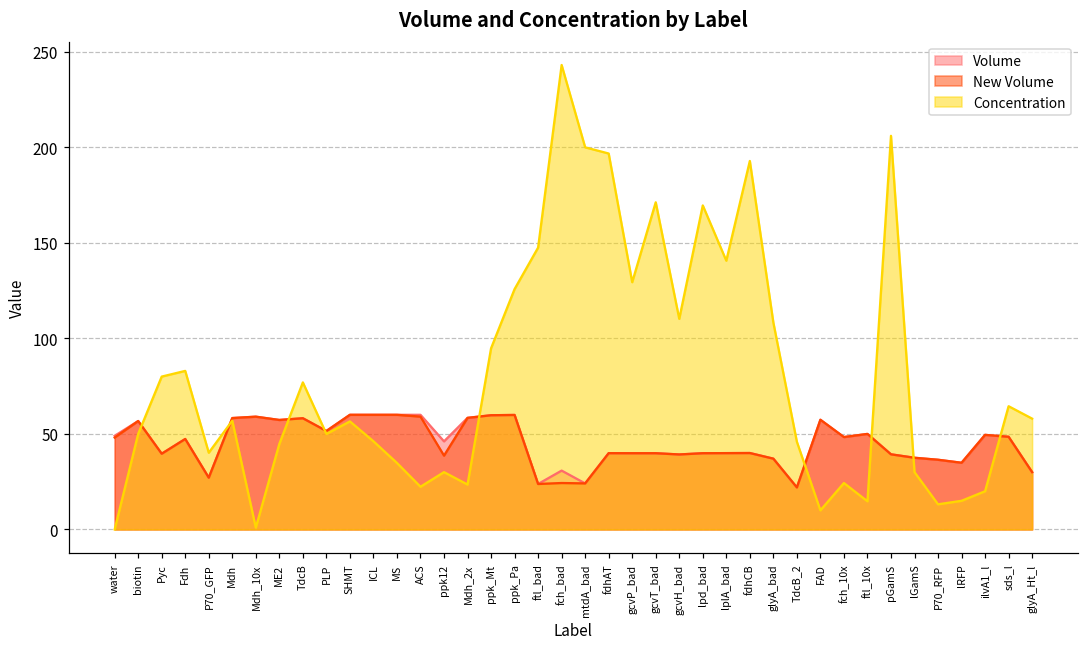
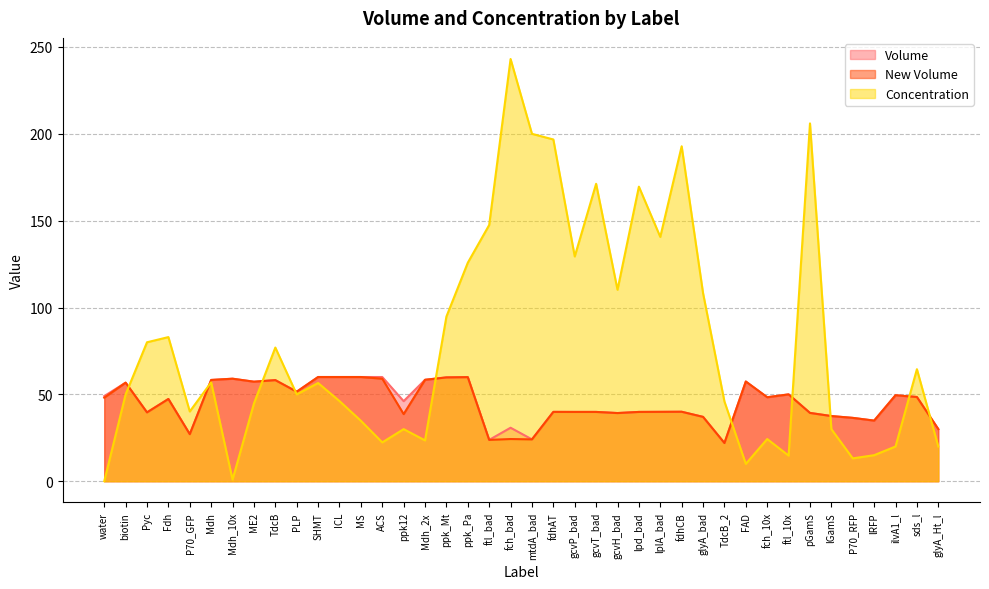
  {
    "Volume": {
      "ppk12": 46,
      "fch_bad": 31
    },
    "New Volume": {
      "ppk12": 39,
      "fch_bad": 24
    },
    "Concentration": {
      "water": 0,
      "biotin": 50,
      "Pyc": 80,
      "Fdh": 83,
      "P70_GFP": 40,
      "Mdh_10x": 1,
      "ME2": 45,
      "TdcB": 77,
      "PLP": 50,
      "SHMT": 57,
      "ICL": 46,
      "MS": 35,
      "ACS": 22,
      "ppk12": 30,
      "Mdh_2x": 24,
      "ppk_Mt": 95,
      "ppk_Pa": 126,
      "ftl_bad": 148,
      "fch_bad": 243,
      "mtdA_bad": 200,
      "fdhAT": 197,
      "gcvP_bad": 129,
      "gcvT_bad": 171,
      "gcvH_bad": 110,
      "lpd_bad": 170,
      "lplA_bad": 141,
      "fdhCB": 193,
      "glyA_bad": 108,
      "TdcB_2": 46,
      "FAD": 10,
      "fch_10x": 24,
      "ftl_10x": 15,
      "pGamS": 206,
      "lGamS": 30,
      "P70_RFP": 13,
      "lRFP": 15,
      "ilvA1_l": 20,
      "sds_l": 65,
-     "glyA_Ht_l": 58
+     "glyA_Ht_l": 20
    }
  }
